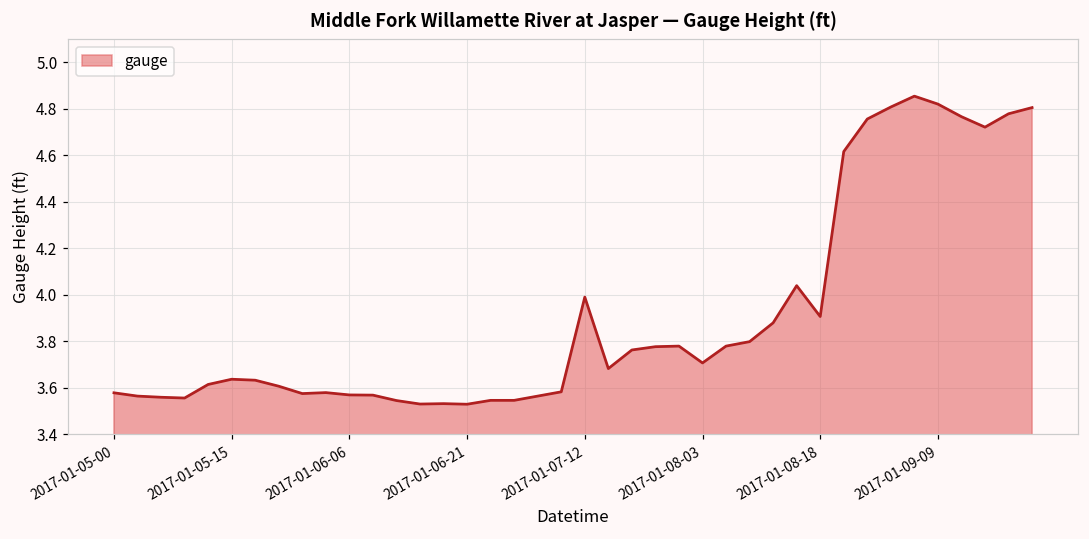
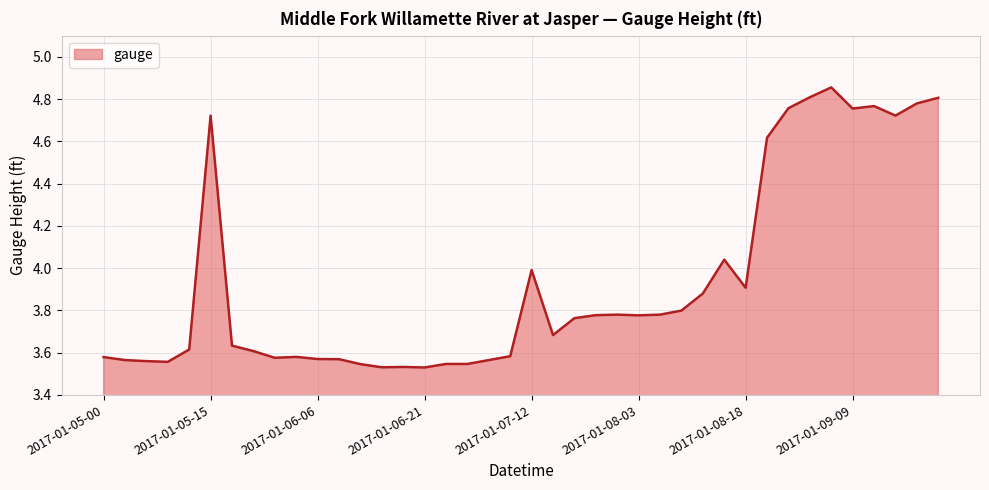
  {
    "2017-01-05-00": 3.58,
-   "2017-01-05-15": 3.64,
+   "2017-01-05-15": 4.72,
    "2017-01-06-06": 3.57,
    "2017-01-06-21": 3.53,
    "2017-01-07-12": 3.99,
-   "2017-01-08-03": 3.71,
+   "2017-01-08-03": 3.78,
    "2017-01-08-18": 3.91,
-   "2017-01-09-09": 4.82
+   "2017-01-09-09": 4.75
  }
